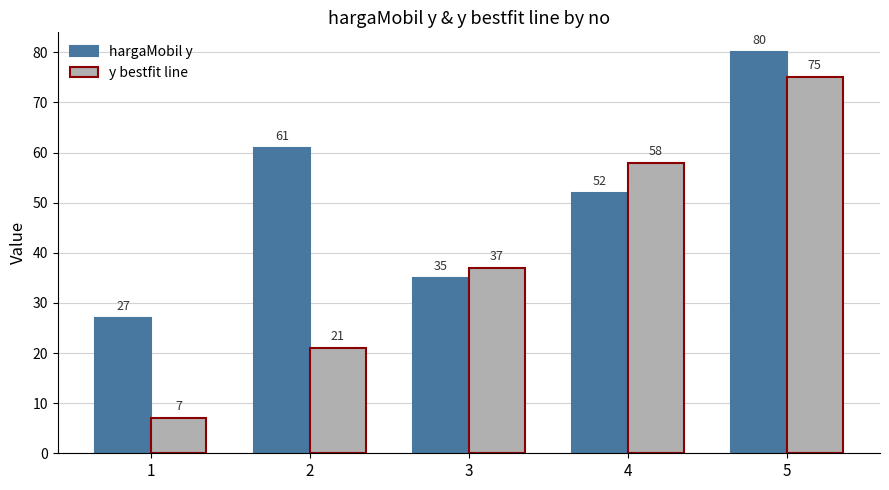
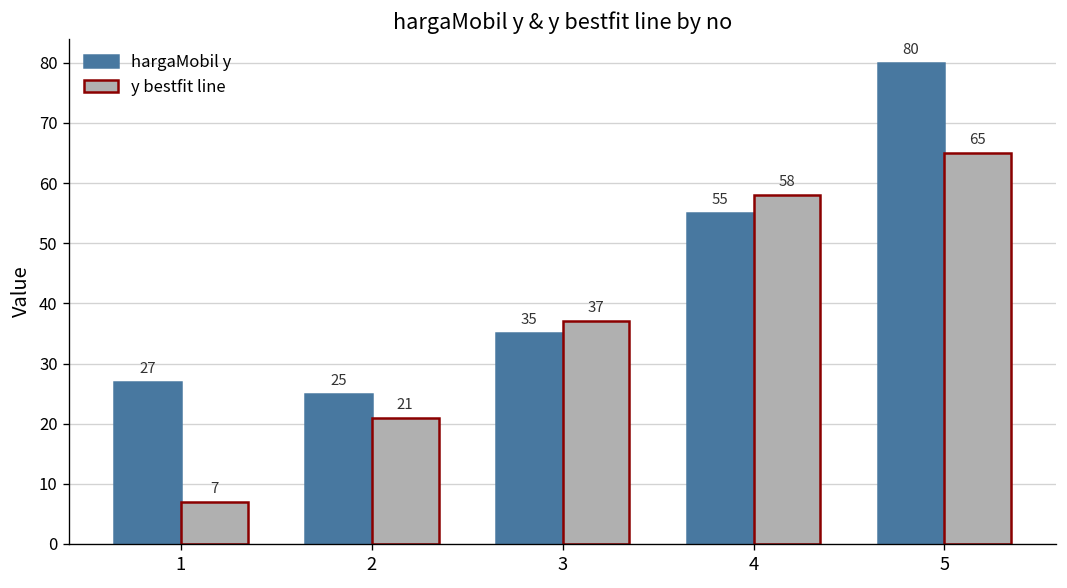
  {
    "hargaMobil y": {
      "1": 27,
-     "2": 61,
+     "2": 25,
      "3": 35,
-     "4": 52,
+     "4": 55,
      "5": 80
    },
    "y bestfit line": {
      "1": 7,
      "2": 21,
      "3": 37,
      "4": 58,
-     "5": 75
+     "5": 65
    }
  }
